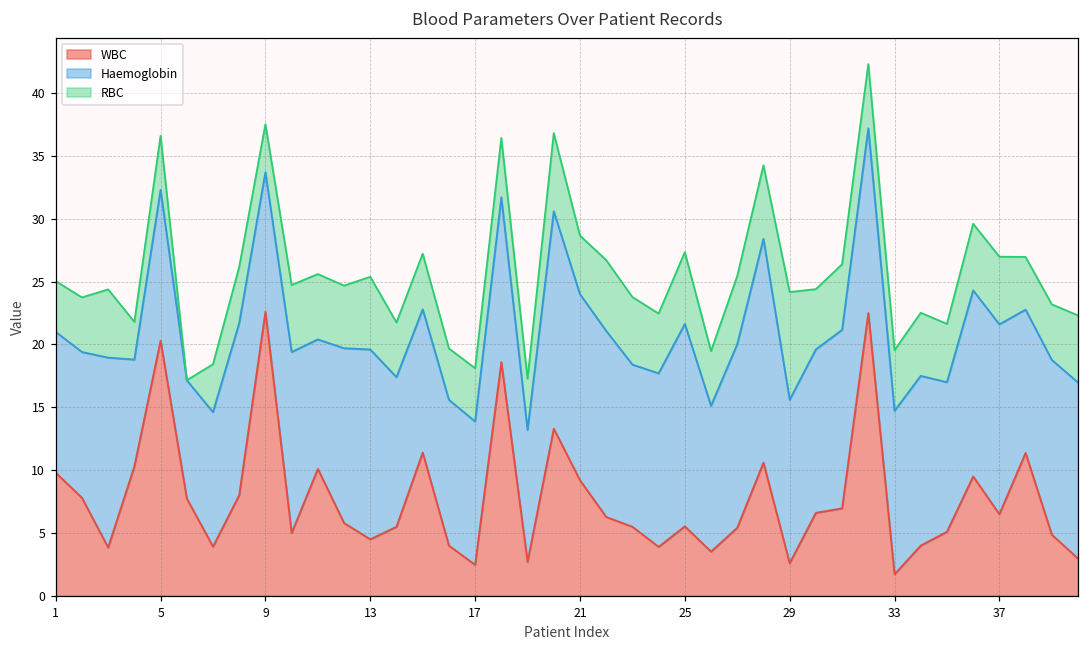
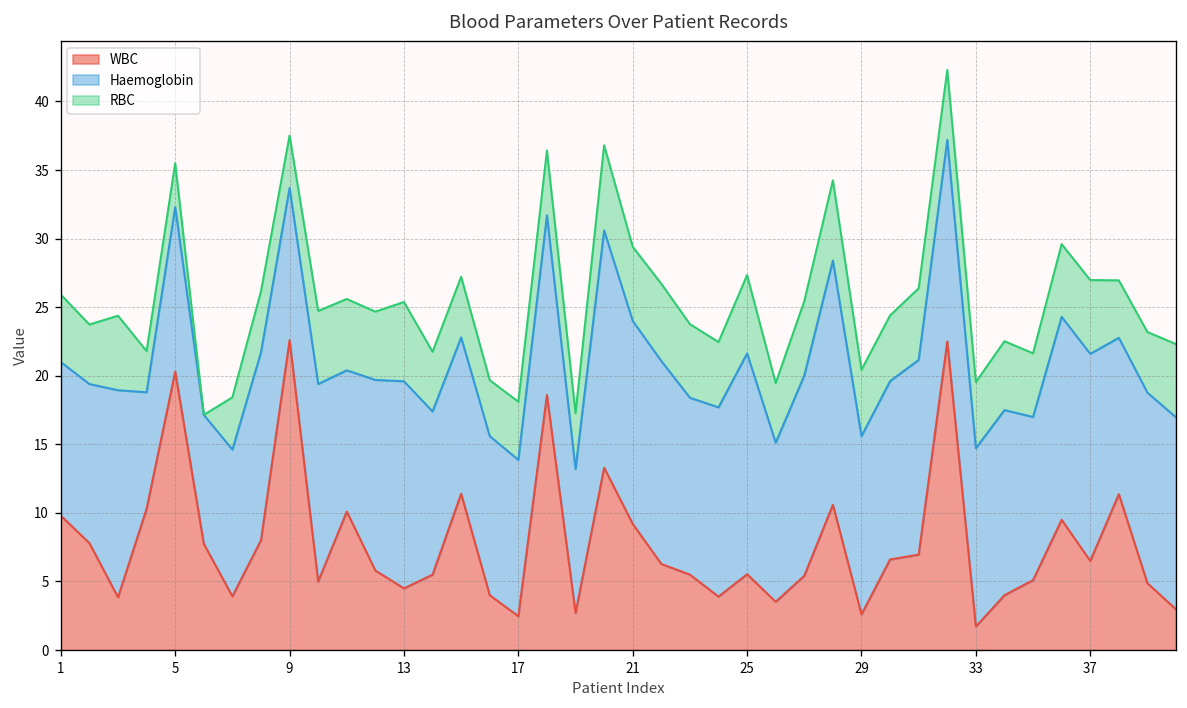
  {
    "WBC": {
      "1": 9.8,
      "5": 20.3,
      "9": 22.6,
      "13": 4.5,
      "17": 2.5,
      "21": 9.2,
      "25": 5.5,
      "29": 2.6,
      "33": 1.7,
      "37": 6.5
    },
    "Haemoglobin": {
      "1": 11.2,
      "5": 12.0,
      "9": 11.1,
      "13": 15.1,
      "17": 11.4,
      "21": 14.8,
      "25": 16.1,
      "29": 13.0,
      "33": 13.0,
      "37": 15.1
    },
    "RBC": {
-     "1": 4.0,
-     "5": 4.3,
+     "1": 4.9,
+     "5": 3.2,
      "9": 3.8,
      "13": 5.8,
      "17": 4.2,
-     "21": 4.7,
+     "21": 5.4,
      "25": 5.7,
-     "29": 8.6,
+     "29": 4.8,
      "33": 4.8,
      "37": 5.4
    }
  }
